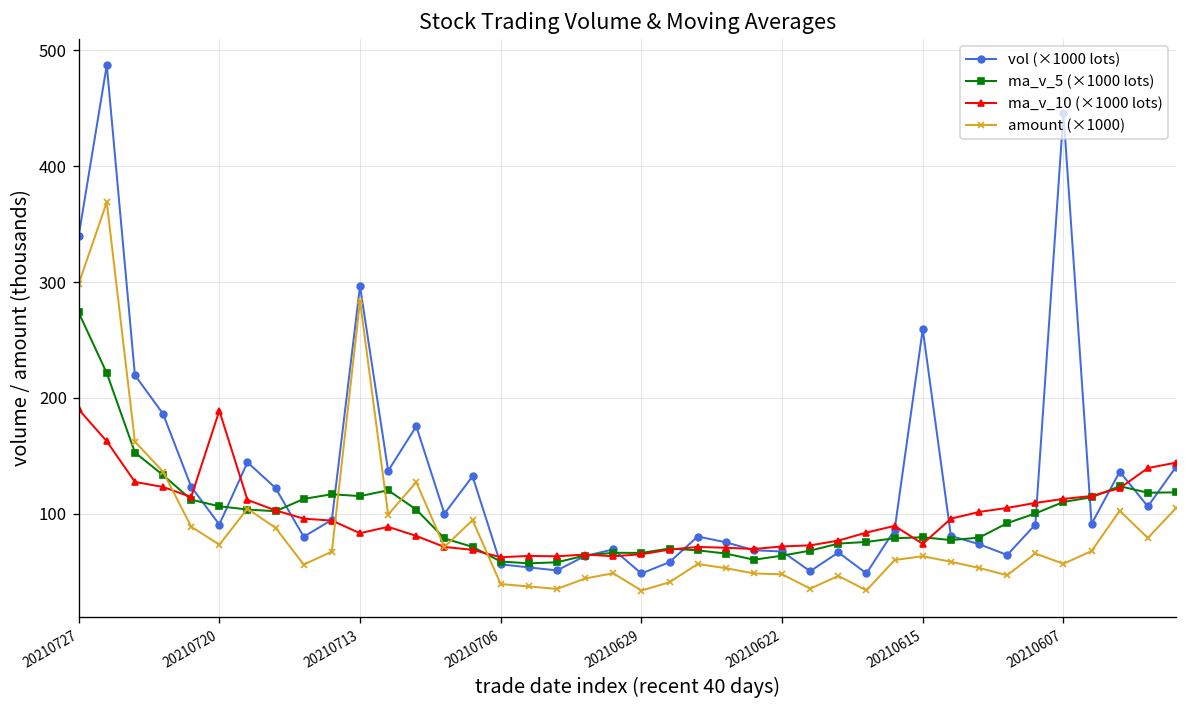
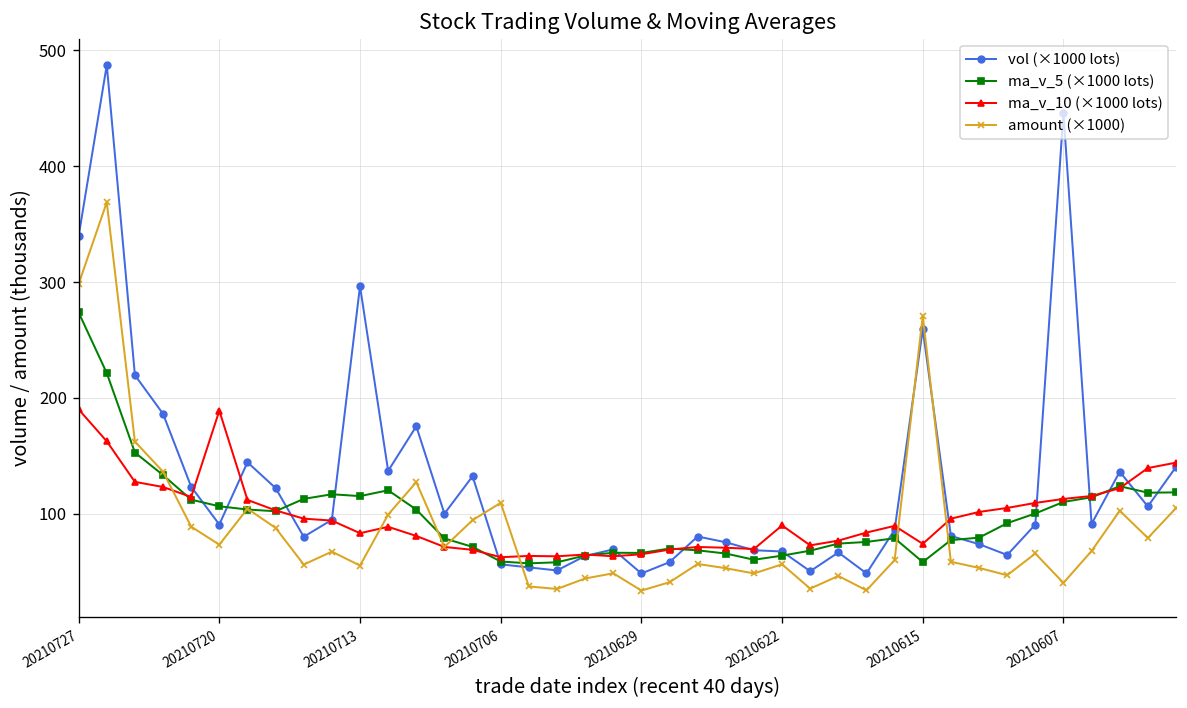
  {
    "vol (×1000 lots)": {
      "20210727": 340,
      "20210720": 90,
      "20210713": 300,
      "20210629": 50,
      "20210622": 70,
      "20210615": 260
    },
    "ma_v_5 (×1000 lots)": {
      "20210727": 270,
      "20210720": 110,
      "20210713": 120,
      "20210622": 60,
-     "20210615": 80
+     "20210615": 60
    },
    "ma_v_10 (×1000 lots)": {
      "20210727": 190,
      "20210720": 190,
      "20210713": 80,
      "20210706": 60,
-     "20210622": 70,
+     "20210622": 90,
      "20210615": 70
    },
    "amount (×1000)": {
      "20210727": 300,
      "20210720": 70,
-     "20210713": 280,
-     "20210706": 40,
+     "20210713": 60,
+     "20210706": 110,
      "20210629": 30,
-     "20210622": 50,
-     "20210615": 60,
-     "20210607": 60
+     "20210622": 60,
+     "20210615": 270,
+     "20210607": 40
    }
  }
